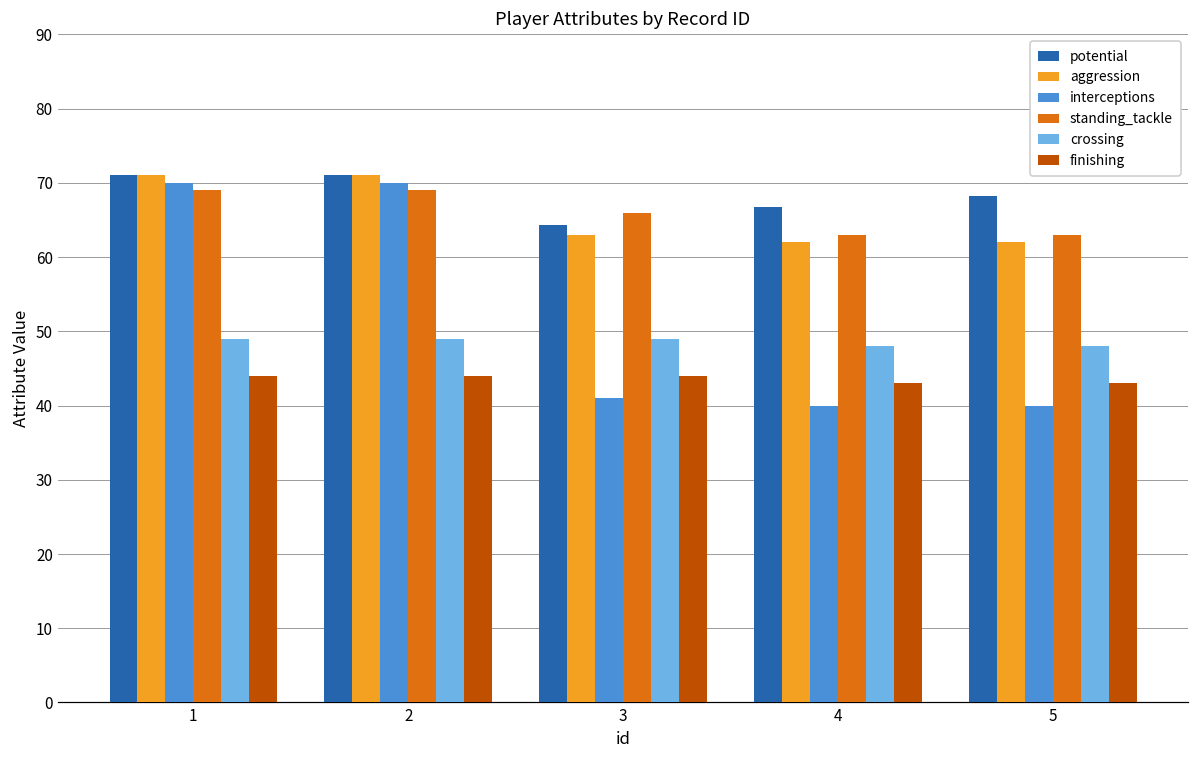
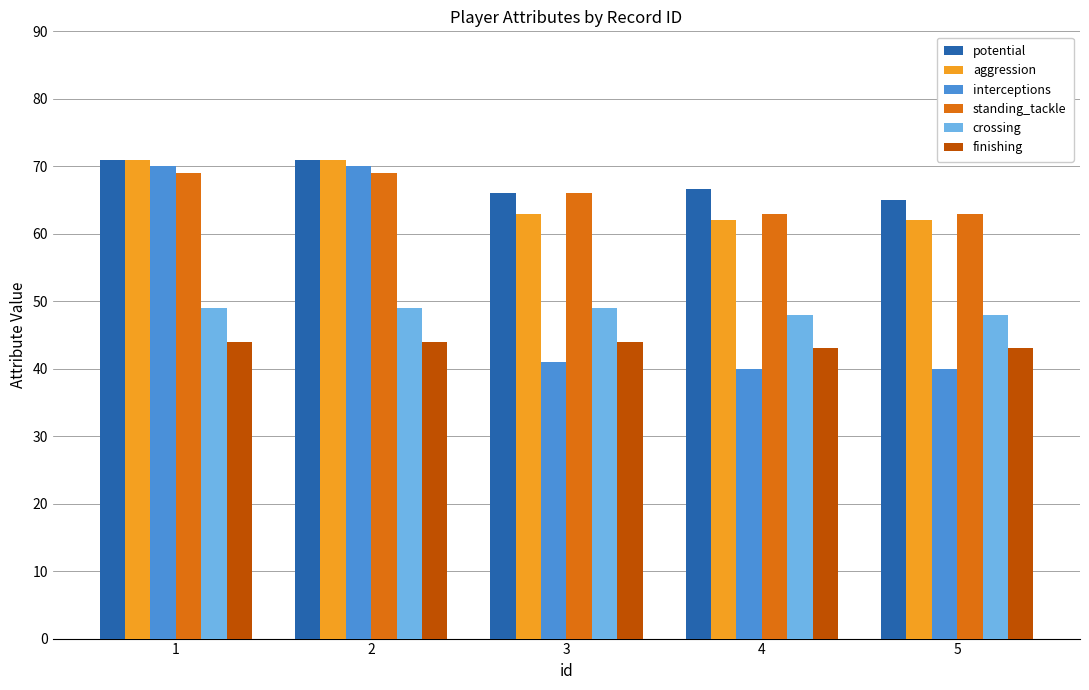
  {
    "potential": {
      "1": 71,
      "2": 71,
-     "3": 64,
+     "3": 66,
      "4": 67,
-     "5": 68
+     "5": 65
    }
  }
